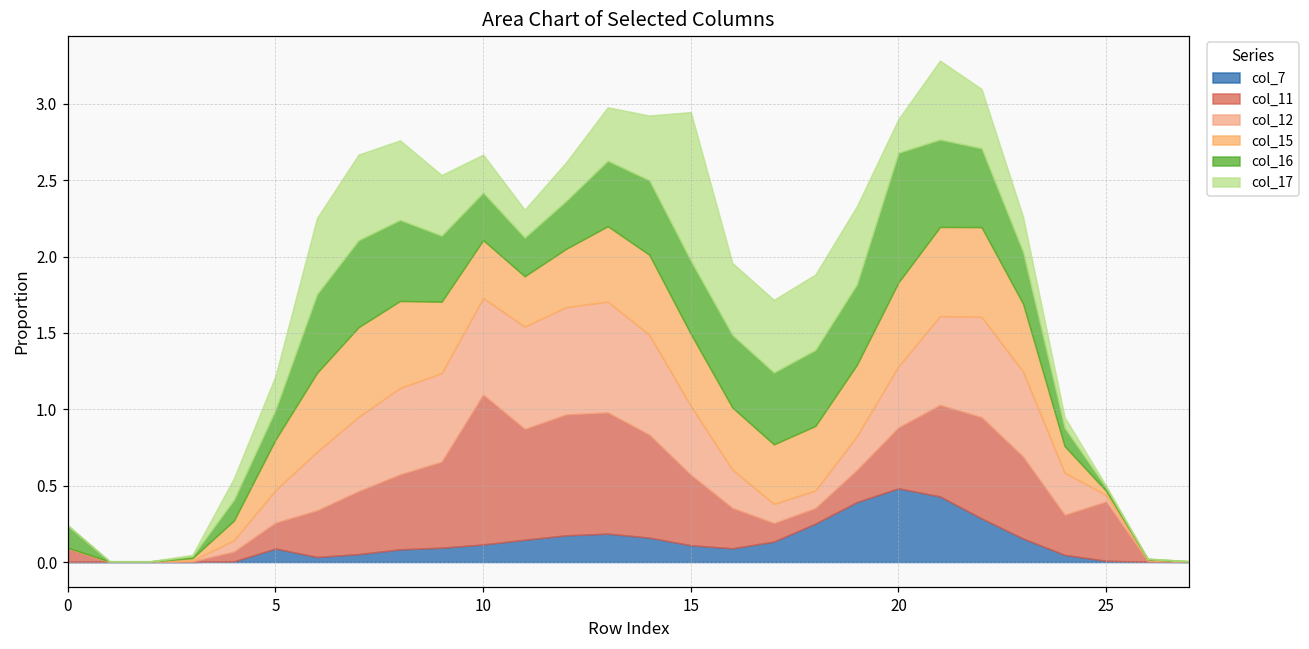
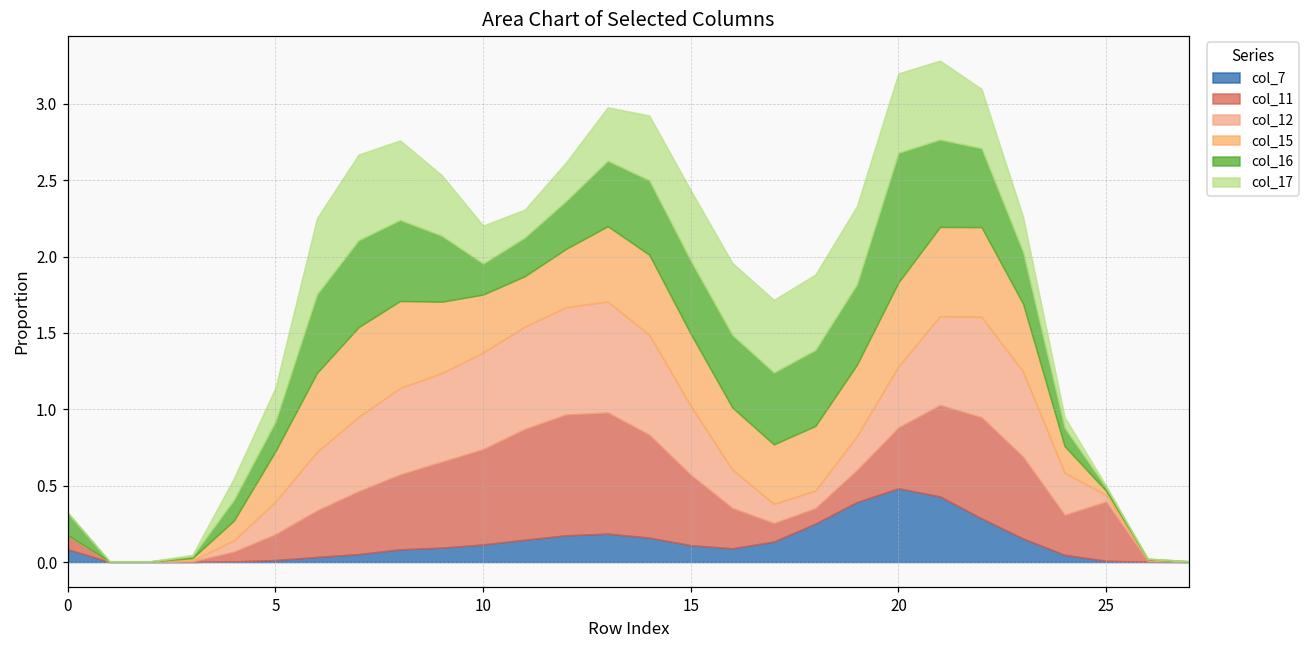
  {
    "col_7": {
-     "0": 0.00,
-     "5": 0.09,
+     "0": 0.08,
+     "5": 0.01,
      "10": 0.11,
      "15": 0.11,
      "20": 0.48
    },
    "col_11": {
      "5": 0.17,
-     "10": 0.98,
+     "10": 0.62,
      "15": 0.46,
      "20": 0.40,
      "25": 0.39
    },
    "col_16": {
      "5": 0.19,
-     "10": 0.31,
+     "10": 0.20,
      "15": 0.48,
      "20": 0.85
    },
    "col_17": {
      "5": 0.22,
      "10": 0.25,
-     "15": 0.97,
-     "20": 0.22
+     "15": 0.46,
+     "20": 0.52
    }
  }
